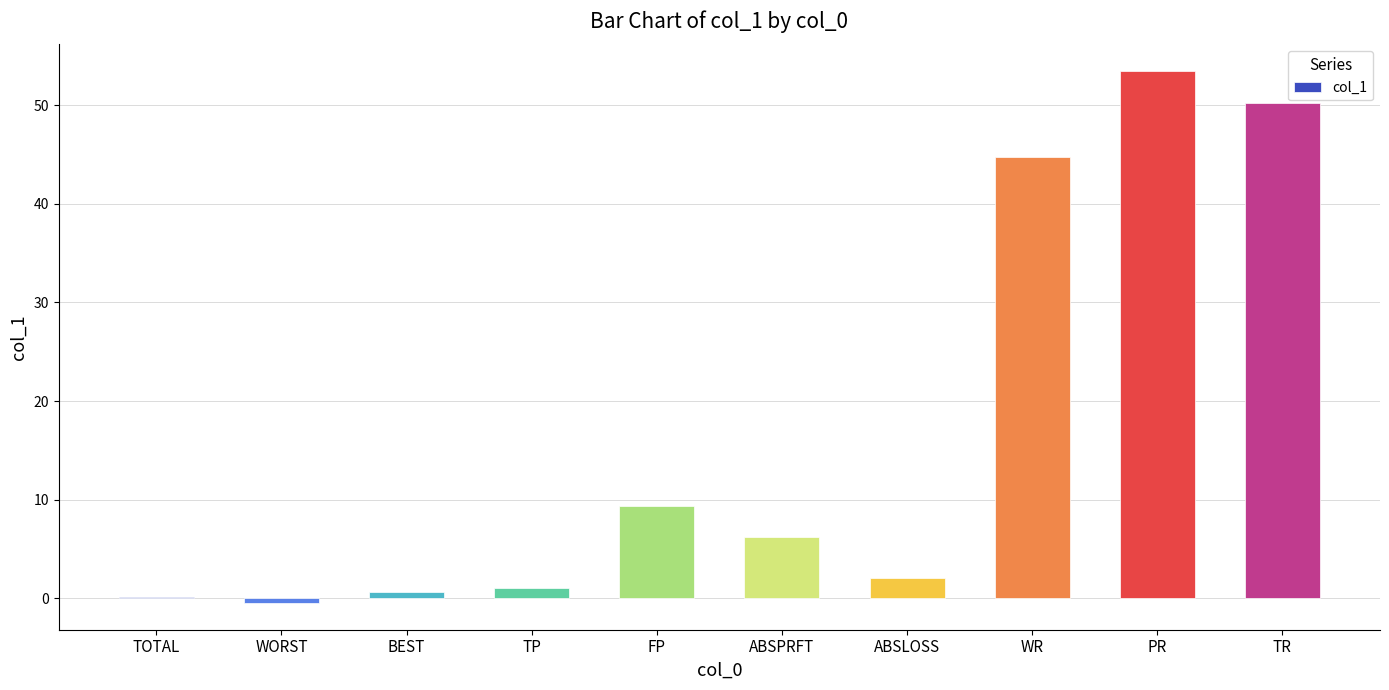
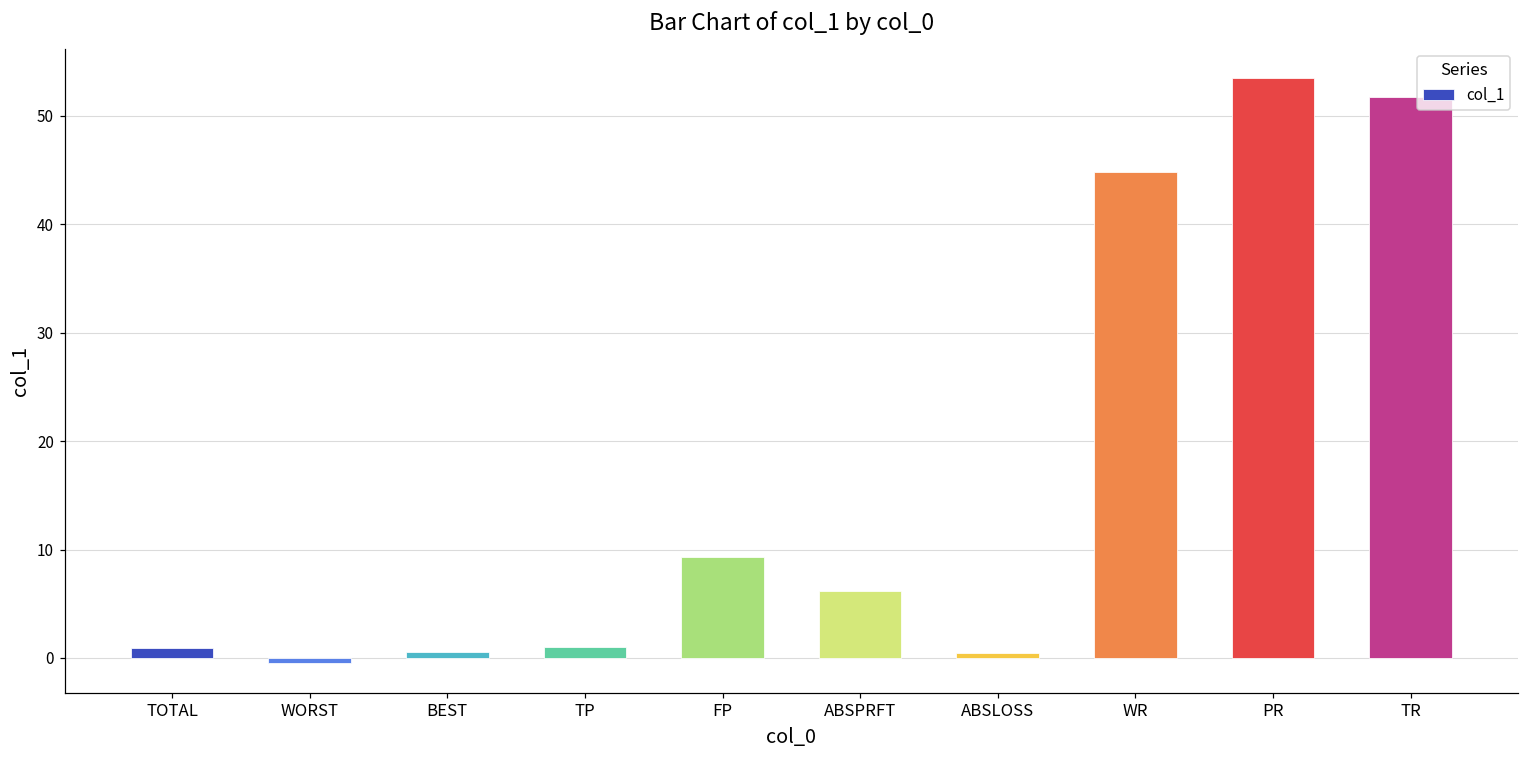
  {
-   "TOTAL": 0,
+   "TOTAL": 1,
    "WORST": -1,
    "BEST": 1,
    "TP": 1,
    "FP": 9,
    "ABSPRFT": 6,
-   "ABSLOSS": 2,
+   "ABSLOSS": 1,
    "WR": 45,
    "PR": 53,
-   "TR": 50
+   "TR": 52
  }
